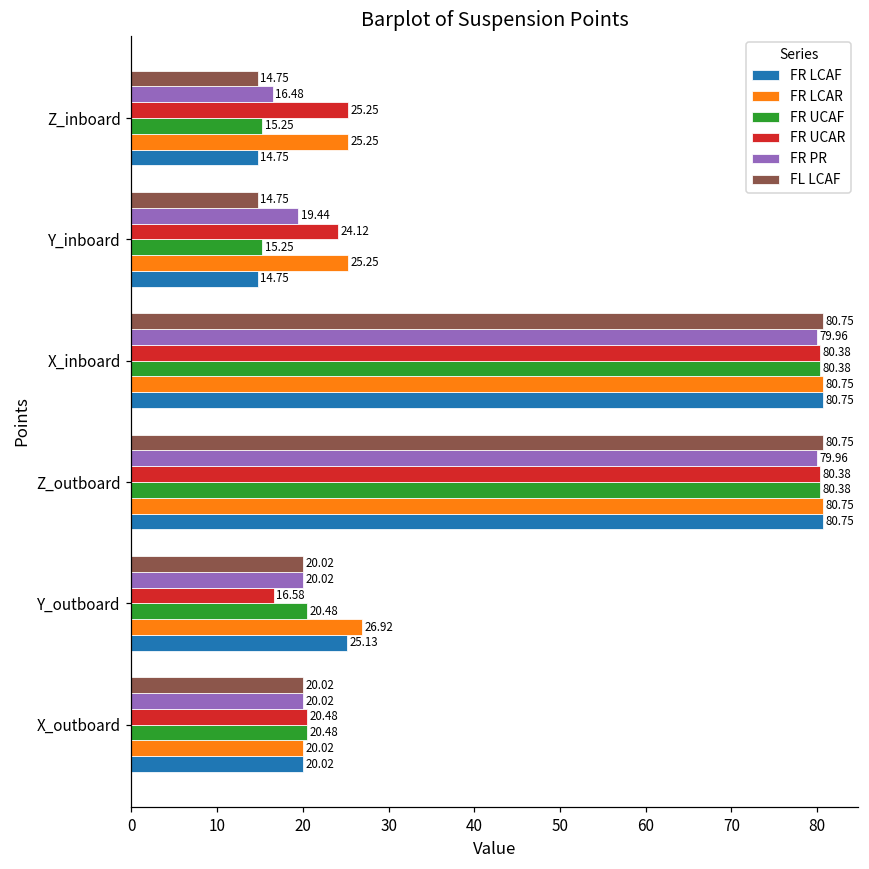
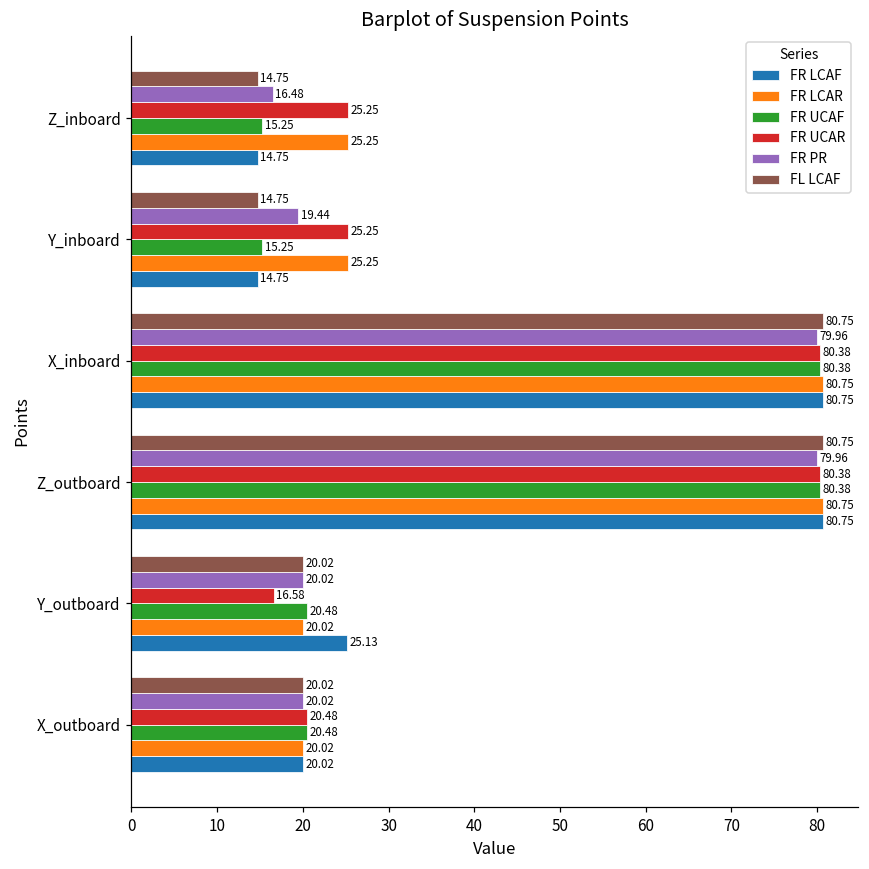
  {
    "FR LCAF": {
      "Z_inboard": 14.75,
      "Y_inboard": 14.75,
      "X_inboard": 80.75,
      "Z_outboard": 80.75,
      "Y_outboard": 25.13,
      "X_outboard": 20.02
    },
    "FR LCAR": {
      "Z_inboard": 25.25,
      "Y_inboard": 25.25,
      "X_inboard": 80.75,
      "Z_outboard": 80.75,
-     "Y_outboard": 26.92,
+     "Y_outboard": 20.02,
      "X_outboard": 20.02
    },
    "FR UCAF": {
      "Z_inboard": 15.25,
      "Y_inboard": 15.25,
      "X_inboard": 80.38,
      "Z_outboard": 80.38,
      "Y_outboard": 20.48,
      "X_outboard": 20.48
    },
    "FR UCAR": {
      "Z_inboard": 25.25,
-     "Y_inboard": 24.12,
+     "Y_inboard": 25.25,
      "X_inboard": 80.38,
      "Z_outboard": 80.38,
      "Y_outboard": 16.58,
      "X_outboard": 20.48
    },
    "FR PR": {
      "Z_inboard": 16.48,
      "Y_inboard": 19.44,
      "X_inboard": 79.96,
      "Z_outboard": 79.96,
      "Y_outboard": 20.02,
      "X_outboard": 20.02
    },
    "FL LCAF": {
      "Z_inboard": 14.75,
      "Y_inboard": 14.75,
      "X_inboard": 80.75,
      "Z_outboard": 80.75,
      "Y_outboard": 20.02,
      "X_outboard": 20.02
    }
  }
